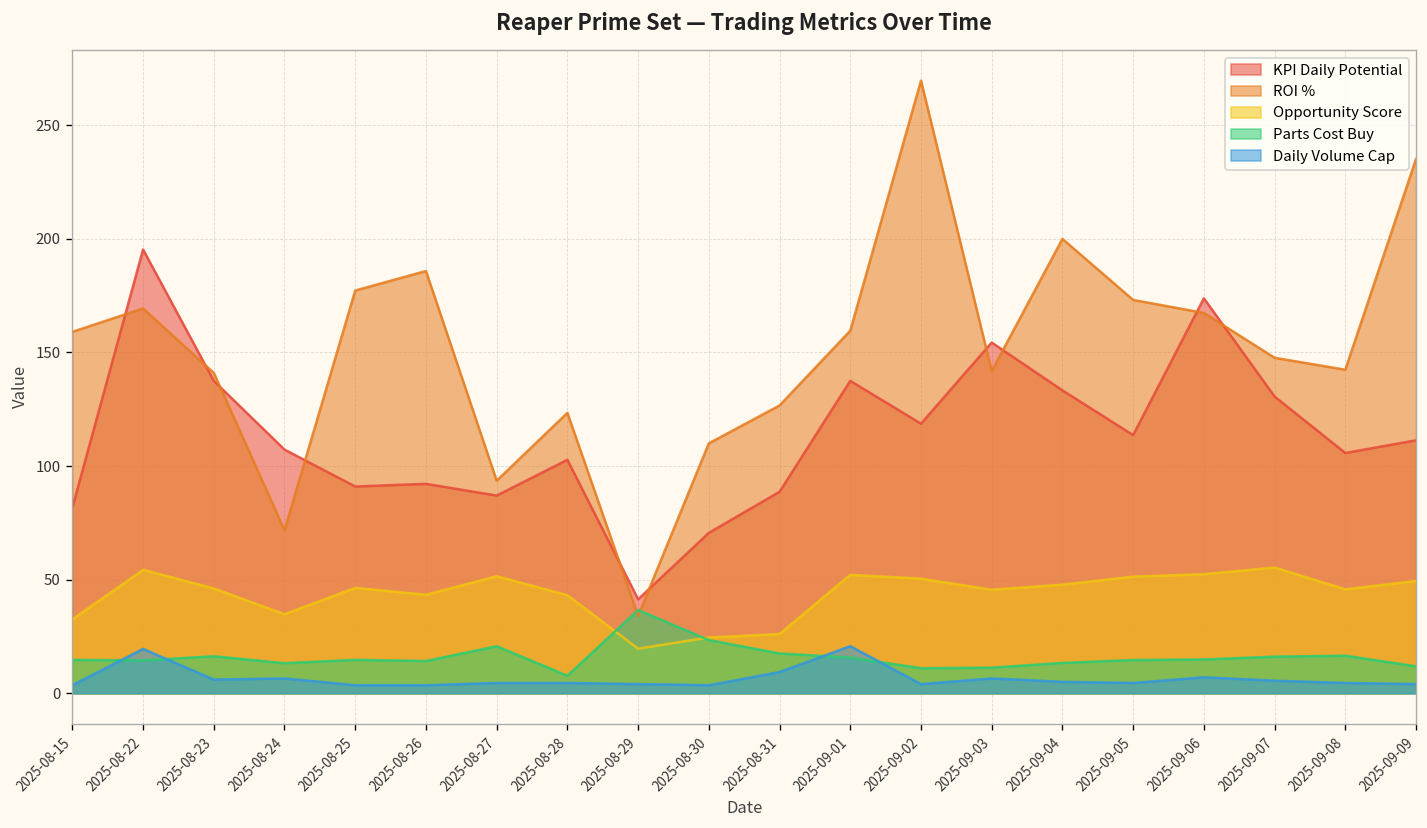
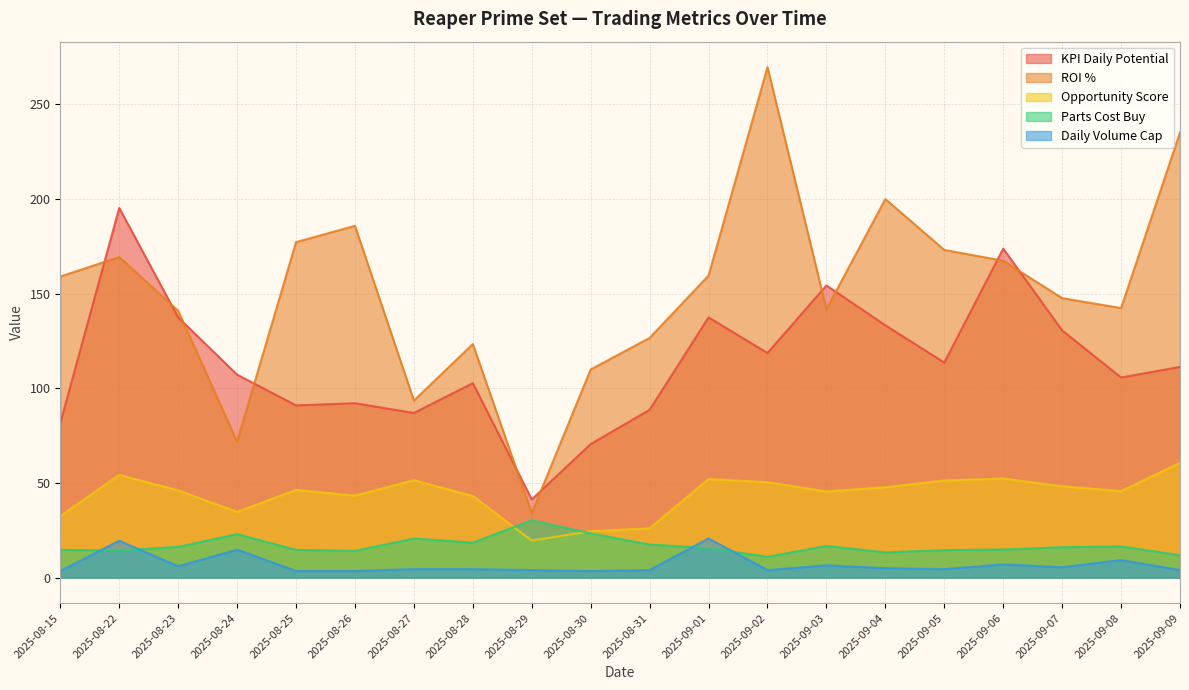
  {
    "Opportunity Score": {
      "2025-08-15": 33,
      "2025-08-22": 54,
      "2025-08-23": 46,
      "2025-08-24": 35,
      "2025-08-25": 46,
      "2025-08-26": 43,
      "2025-08-27": 51,
      "2025-08-28": 43,
      "2025-08-29": 20,
      "2025-08-31": 26,
      "2025-09-01": 52,
      "2025-09-02": 50,
      "2025-09-03": 46,
      "2025-09-04": 48,
      "2025-09-05": 51,
      "2025-09-06": 52,
-     "2025-09-07": 55,
+     "2025-09-07": 48,
      "2025-09-08": 46,
-     "2025-09-09": 49
+     "2025-09-09": 61
    },
    "Parts Cost Buy": {
      "2025-08-15": 15,
      "2025-08-22": 14,
      "2025-08-23": 16,
-     "2025-08-24": 13,
+     "2025-08-24": 23,
      "2025-08-25": 15,
      "2025-08-26": 14,
      "2025-08-27": 21,
-     "2025-08-28": 8,
-     "2025-08-29": 37,
+     "2025-08-28": 19,
+     "2025-08-29": 30,
      "2025-08-31": 18,
      "2025-09-01": 16,
      "2025-09-02": 11,
-     "2025-09-03": 11,
+     "2025-09-03": 17,
      "2025-09-04": 13,
      "2025-09-05": 15,
      "2025-09-06": 15,
      "2025-09-07": 16,
      "2025-09-08": 17,
      "2025-09-09": 12
    },
    "Daily Volume Cap": {
      "2025-08-15": 4,
      "2025-08-22": 20,
      "2025-08-23": 6,
-     "2025-08-24": 7,
+     "2025-08-24": 15,
      "2025-08-25": 4,
      "2025-08-26": 4,
      "2025-08-27": 5,
      "2025-08-28": 5,
      "2025-08-29": 4,
      "2025-08-30": 4,
-     "2025-08-31": 9,
+     "2025-08-31": 4,
      "2025-09-01": 21,
      "2025-09-02": 4,
      "2025-09-03": 7,
      "2025-09-04": 5,
      "2025-09-05": 5,
      "2025-09-06": 7,
      "2025-09-07": 6,
-     "2025-09-08": 5,
+     "2025-09-08": 9,
      "2025-09-09": 4
    }
  }
